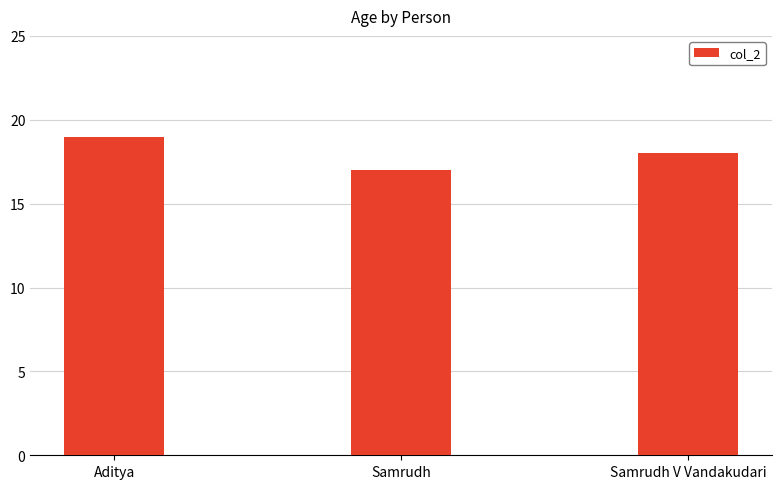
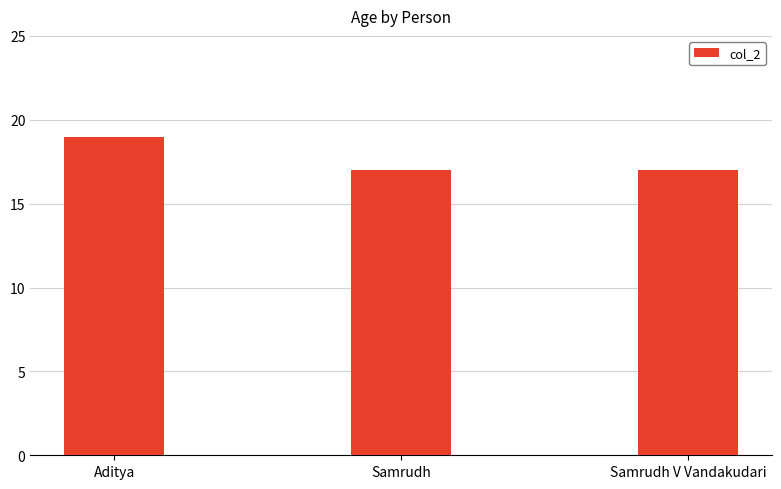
  {
    "Aditya": 19,
    "Samrudh": 17,
-   "Samrudh V Vandakudari": 18
+   "Samrudh V Vandakudari": 17
  }
